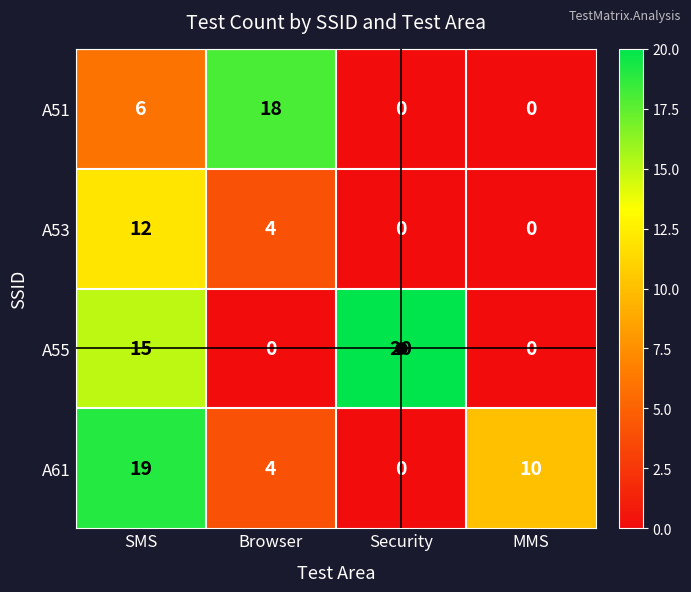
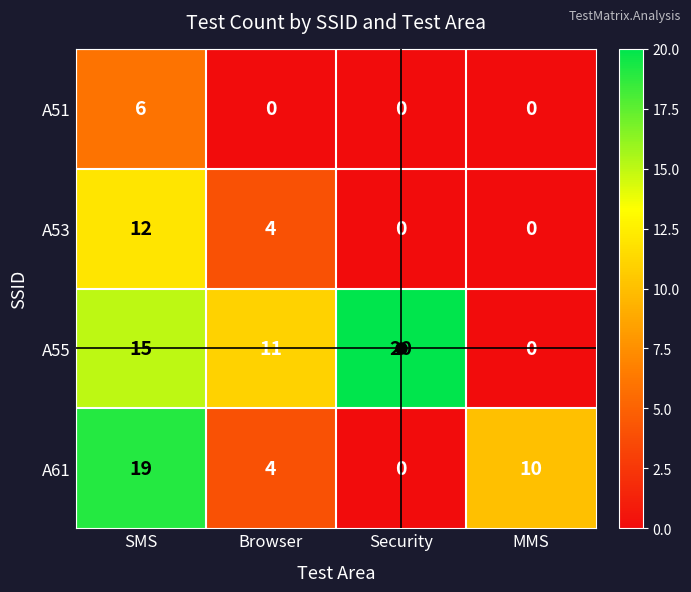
  {
    "A51": {
      "SMS": 6,
-     "Browser": 18,
+     "Browser": 0,
      "Security": 0,
      "MMS": 0
    },
    "A53": {
      "SMS": 12,
      "Browser": 4,
      "Security": 0,
      "MMS": 0
    },
    "A55": {
      "SMS": 15,
-     "Browser": 0,
+     "Browser": 11,
      "MMS": 0
    },
    "A61": {
      "SMS": 19,
      "Browser": 4,
      "Security": 0,
      "MMS": 10
    }
  }
